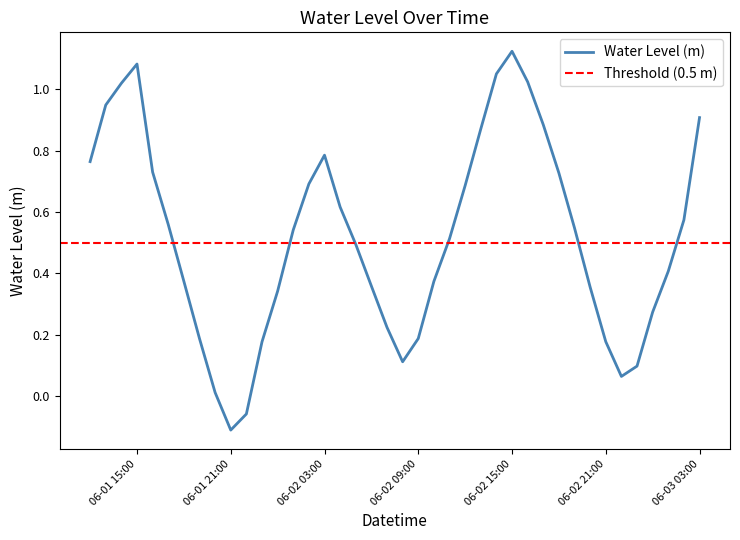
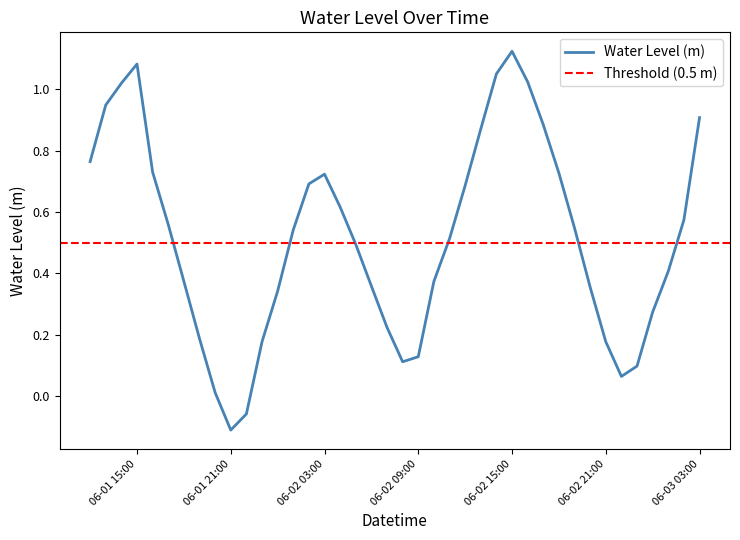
  {
    "06-01 15:00": 1.08,
    "06-01 21:00": -0.11,
-   "06-02 03:00": 0.79,
-   "06-02 09:00": 0.19,
+   "06-02 03:00": 0.72,
+   "06-02 09:00": 0.13,
    "06-02 15:00": 1.12,
    "06-02 21:00": 0.18,
    "06-03 03:00": 0.91
  }
